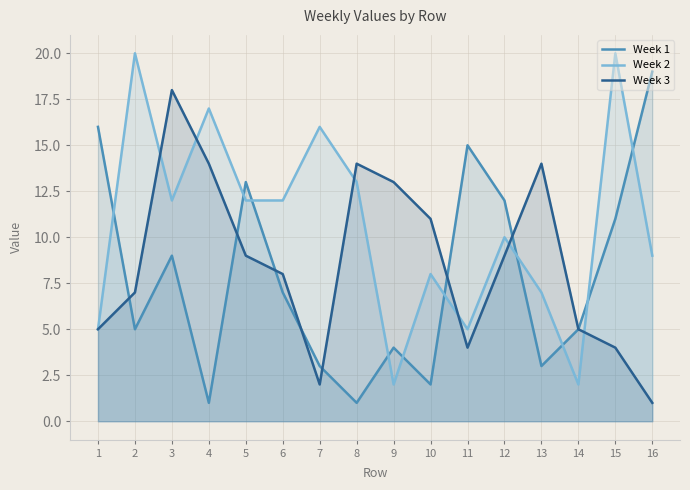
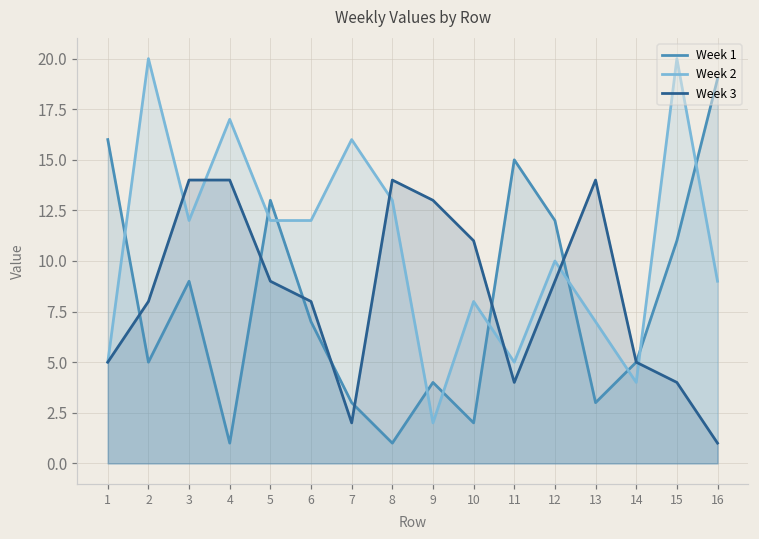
  {
    "Week 1": {
      "1": 16,
      "2": 5,
      "3": 9,
      "4": 1,
      "5": 13,
      "6": 7,
      "7": 3,
      "8": 1,
      "9": 4,
      "10": 2,
      "11": 15,
      "12": 12,
      "13": 3,
      "15": 11
    },
    "Week 2": {
      "2": 20,
      "3": 12,
      "4": 17,
      "5": 12,
      "6": 12,
      "7": 16,
      "8": 13,
      "9": 2,
      "10": 8,
      "11": 5,
      "12": 10,
      "13": 7,
-     "14": 2,
+     "14": 4,
      "16": 9
    },
    "Week 3": {
-     "2": 7,
-     "3": 18,
+     "2": 8,
+     "3": 14,
      "4": 14,
      "5": 9,
      "6": 8,
      "7": 2,
      "8": 14,
      "9": 13,
      "10": 11,
      "11": 4,
      "12": 9,
      "13": 14,
      "15": 4,
      "16": 1
    }
  }
